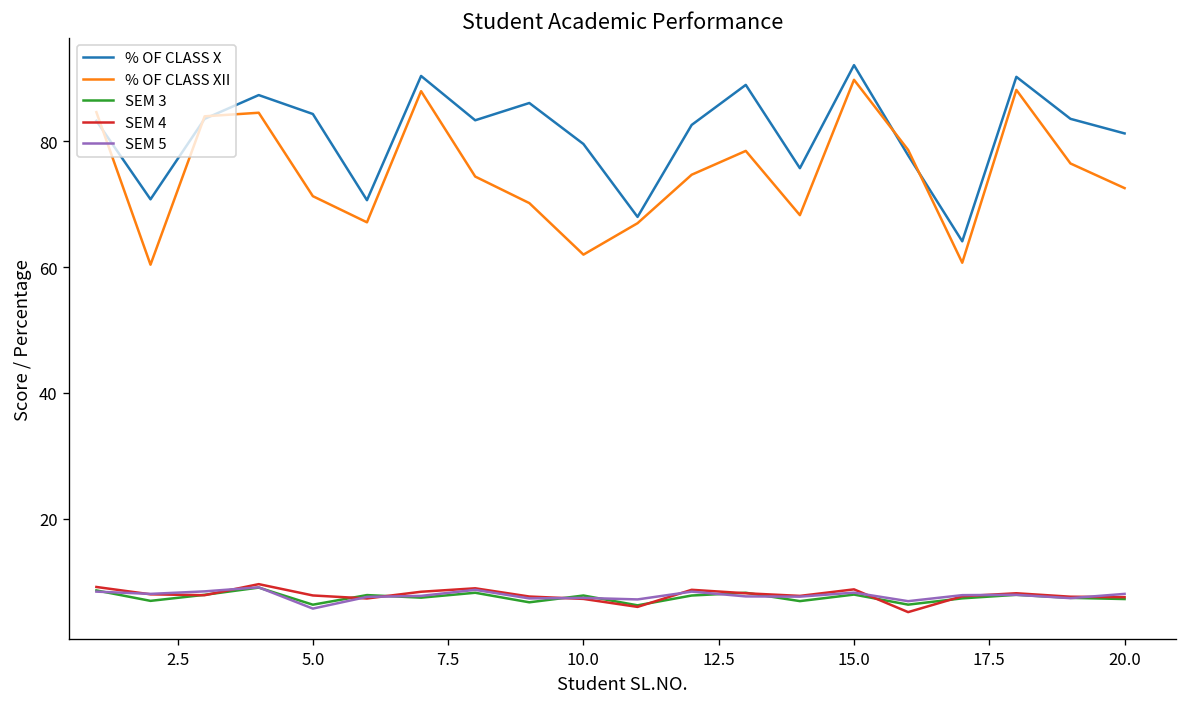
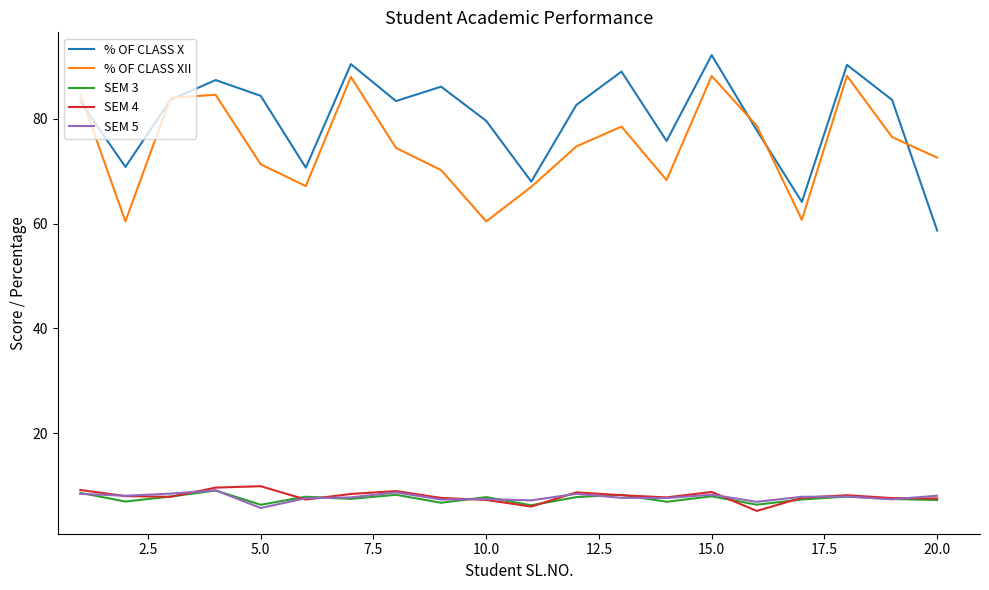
  {
    "% OF CLASS X": {
      "5.0": 84,
      "10.0": 80,
      "15.0": 92,
-     "20.0": 81
+     "20.0": 59
    },
    "% OF CLASS XII": {
      "5.0": 71,
-     "10.0": 62,
-     "15.0": 90,
+     "10.0": 60,
+     "15.0": 88,
      "20.0": 73
    },
    "SEM 3": {
      "5.0": 6
    },
    "SEM 4": {
-     "5.0": 8,
+     "5.0": 10,
      "15.0": 9
    },
    "SEM 5": {
      "5.0": 6,
      "20.0": 8
    }
  }
